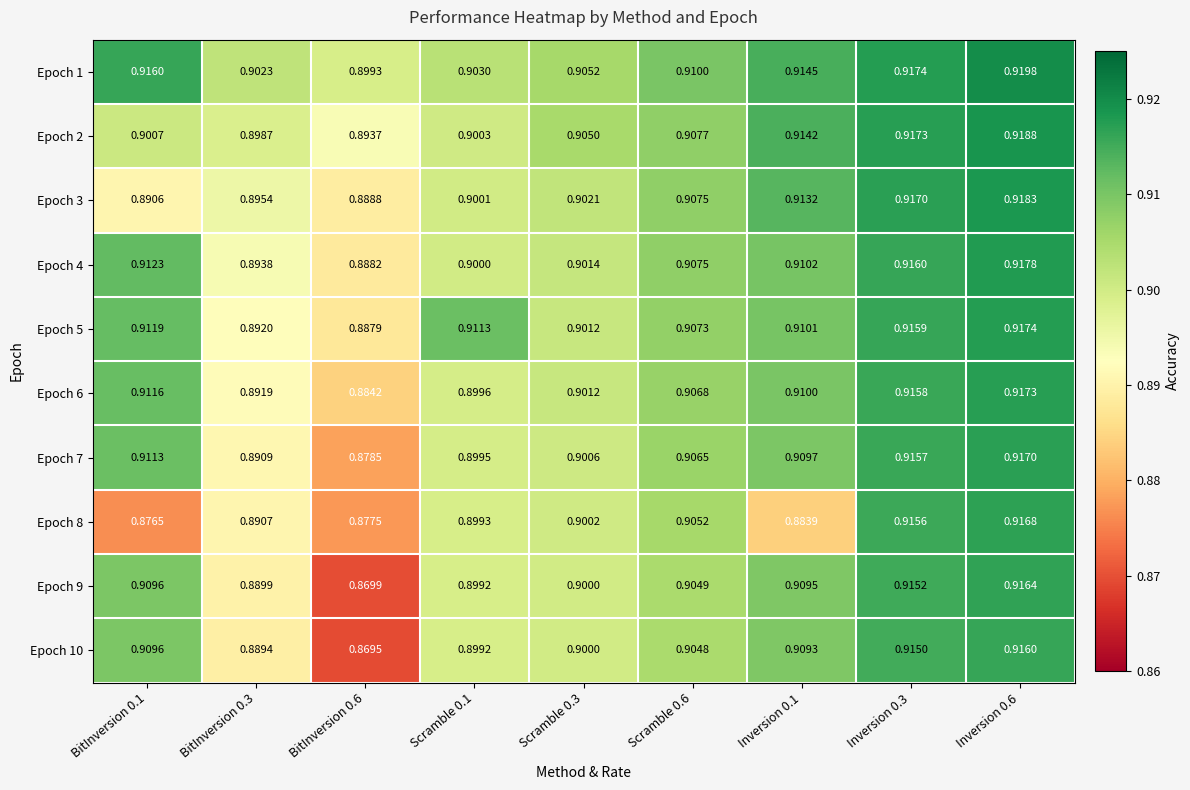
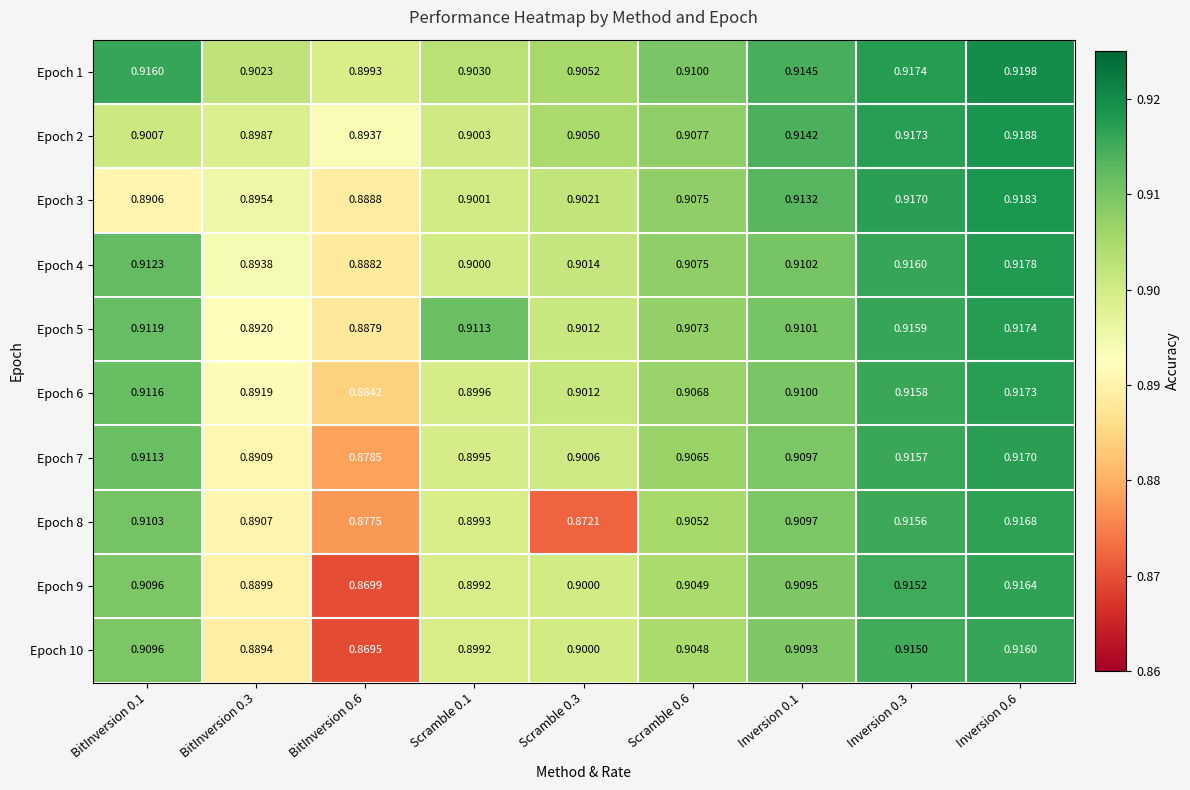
  {
    "Epoch 1": {
      "BitInversion 0.1": 0.9160,
      "BitInversion 0.3": 0.9023,
      "BitInversion 0.6": 0.8993,
      "Scramble 0.1": 0.9030,
      "Scramble 0.3": 0.9052,
      "Scramble 0.6": 0.9100,
      "Inversion 0.1": 0.9145,
      "Inversion 0.3": 0.9174,
      "Inversion 0.6": 0.9198
    },
    "Epoch 2": {
      "BitInversion 0.1": 0.9007,
      "BitInversion 0.3": 0.8987,
      "BitInversion 0.6": 0.8937,
      "Scramble 0.1": 0.9003,
      "Scramble 0.3": 0.9050,
      "Scramble 0.6": 0.9077,
      "Inversion 0.1": 0.9142,
      "Inversion 0.3": 0.9173,
      "Inversion 0.6": 0.9188
    },
    "Epoch 3": {
      "BitInversion 0.1": 0.8906,
      "BitInversion 0.3": 0.8954,
      "BitInversion 0.6": 0.8888,
      "Scramble 0.1": 0.9001,
      "Scramble 0.3": 0.9021,
      "Scramble 0.6": 0.9075,
      "Inversion 0.1": 0.9132,
      "Inversion 0.3": 0.9170,
      "Inversion 0.6": 0.9183
    },
    "Epoch 4": {
      "BitInversion 0.1": 0.9123,
      "BitInversion 0.3": 0.8938,
      "BitInversion 0.6": 0.8882,
      "Scramble 0.1": 0.9000,
      "Scramble 0.3": 0.9014,
      "Scramble 0.6": 0.9075,
      "Inversion 0.1": 0.9102,
      "Inversion 0.3": 0.9160,
      "Inversion 0.6": 0.9178
    },
    "Epoch 5": {
      "BitInversion 0.1": 0.9119,
      "BitInversion 0.3": 0.8920,
      "BitInversion 0.6": 0.8879,
      "Scramble 0.1": 0.9113,
      "Scramble 0.3": 0.9012,
      "Scramble 0.6": 0.9073,
      "Inversion 0.1": 0.9101,
      "Inversion 0.3": 0.9159,
      "Inversion 0.6": 0.9174
    },
    "Epoch 6": {
      "BitInversion 0.1": 0.9116,
      "BitInversion 0.3": 0.8919,
      "BitInversion 0.6": 0.8842,
      "Scramble 0.1": 0.8996,
      "Scramble 0.3": 0.9012,
      "Scramble 0.6": 0.9068,
      "Inversion 0.1": 0.9100,
      "Inversion 0.3": 0.9158,
      "Inversion 0.6": 0.9173
    },
    "Epoch 7": {
      "BitInversion 0.1": 0.9113,
      "BitInversion 0.3": 0.8909,
      "BitInversion 0.6": 0.8785,
      "Scramble 0.1": 0.8995,
      "Scramble 0.3": 0.9006,
      "Scramble 0.6": 0.9065,
      "Inversion 0.1": 0.9097,
      "Inversion 0.3": 0.9157,
      "Inversion 0.6": 0.9170
    },
    "Epoch 8": {
-     "BitInversion 0.1": 0.8765,
+     "BitInversion 0.1": 0.9103,
      "BitInversion 0.3": 0.8907,
      "BitInversion 0.6": 0.8775,
      "Scramble 0.1": 0.8993,
-     "Scramble 0.3": 0.9002,
+     "Scramble 0.3": 0.8721,
      "Scramble 0.6": 0.9052,
-     "Inversion 0.1": 0.8839,
+     "Inversion 0.1": 0.9097,
      "Inversion 0.3": 0.9156,
      "Inversion 0.6": 0.9168
    },
    "Epoch 9": {
      "BitInversion 0.1": 0.9096,
      "BitInversion 0.3": 0.8899,
      "BitInversion 0.6": 0.8699,
      "Scramble 0.1": 0.8992,
      "Scramble 0.3": 0.9000,
      "Scramble 0.6": 0.9049,
      "Inversion 0.1": 0.9095,
      "Inversion 0.3": 0.9152,
      "Inversion 0.6": 0.9164
    },
    "Epoch 10": {
      "BitInversion 0.1": 0.9096,
      "BitInversion 0.3": 0.8894,
      "BitInversion 0.6": 0.8695,
      "Scramble 0.1": 0.8992,
      "Scramble 0.3": 0.9000,
      "Scramble 0.6": 0.9048,
      "Inversion 0.1": 0.9093,
      "Inversion 0.3": 0.9150,
      "Inversion 0.6": 0.9160
    }
  }
